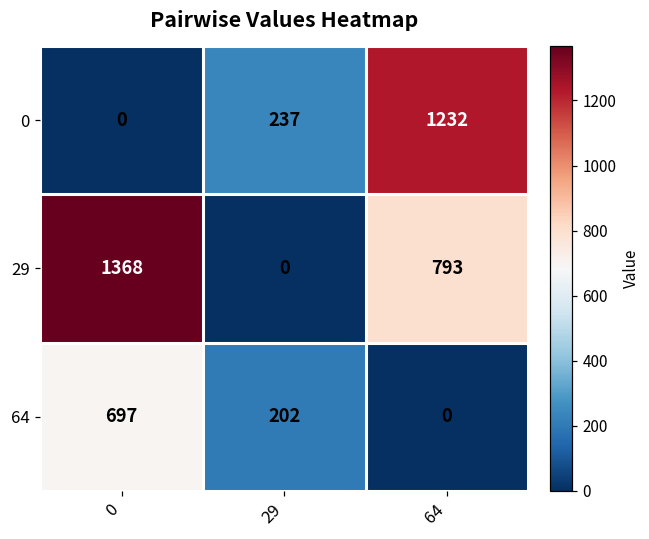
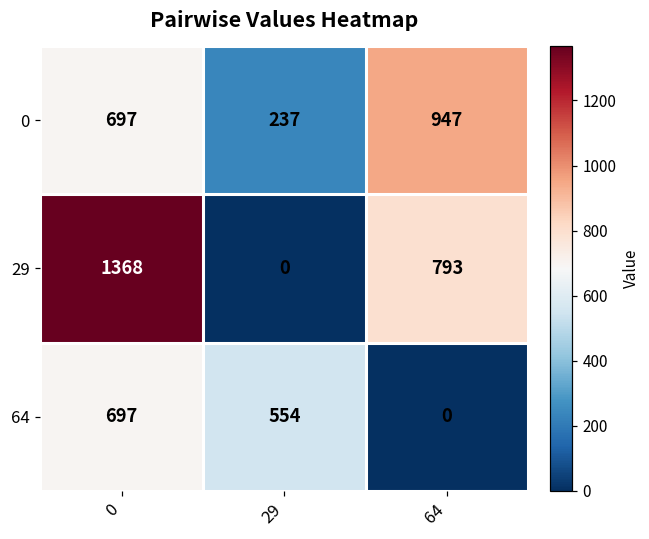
  {
    "0": {
-     "0": 0,
+     "0": 697,
      "29": 237,
-     "64": 1232
+     "64": 947
    },
    "29": {
      "0": 1368,
      "29": 0,
      "64": 793
    },
    "64": {
      "0": 697,
-     "29": 202,
+     "29": 554,
      "64": 0
    }
  }
